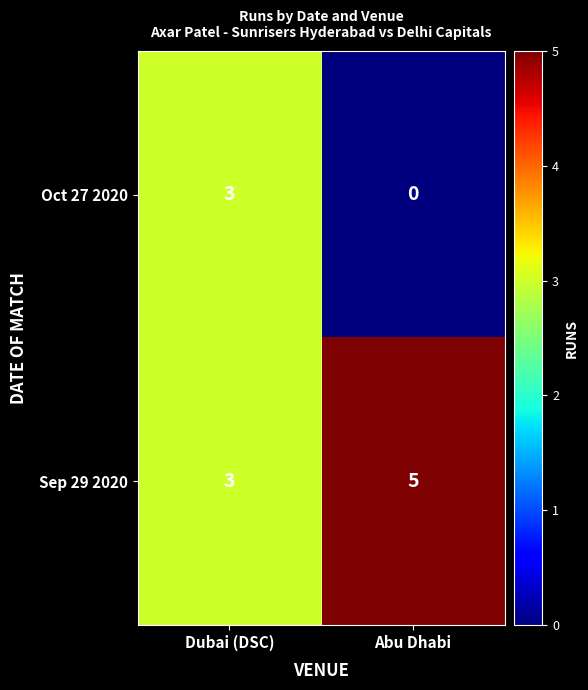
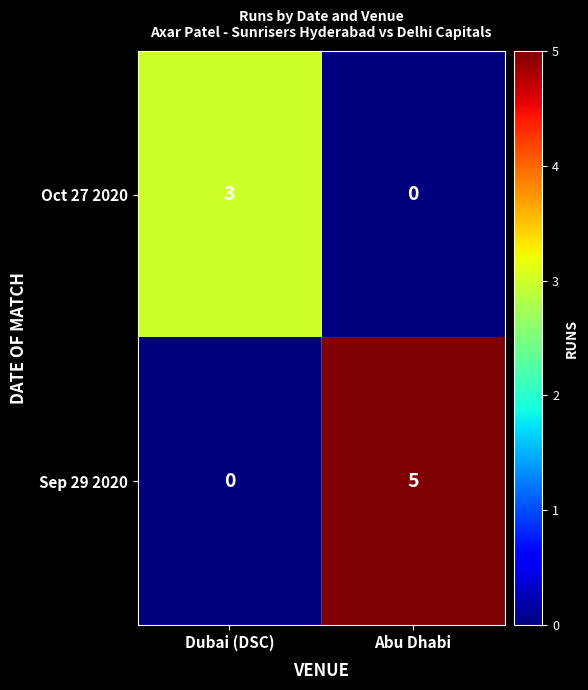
  {
    "Oct 27 2020": {
      "Dubai (DSC)": 3,
      "Abu Dhabi": 0
    },
    "Sep 29 2020": {
-     "Dubai (DSC)": 3,
+     "Dubai (DSC)": 0,
      "Abu Dhabi": 5
    }
  }
